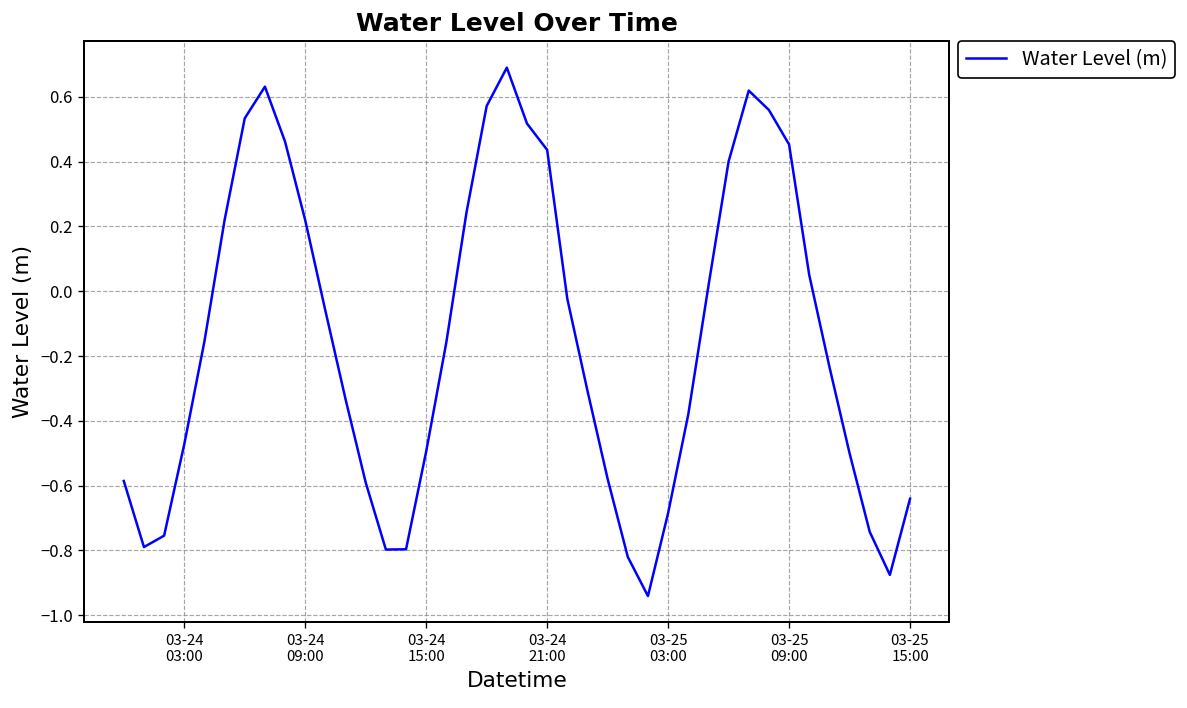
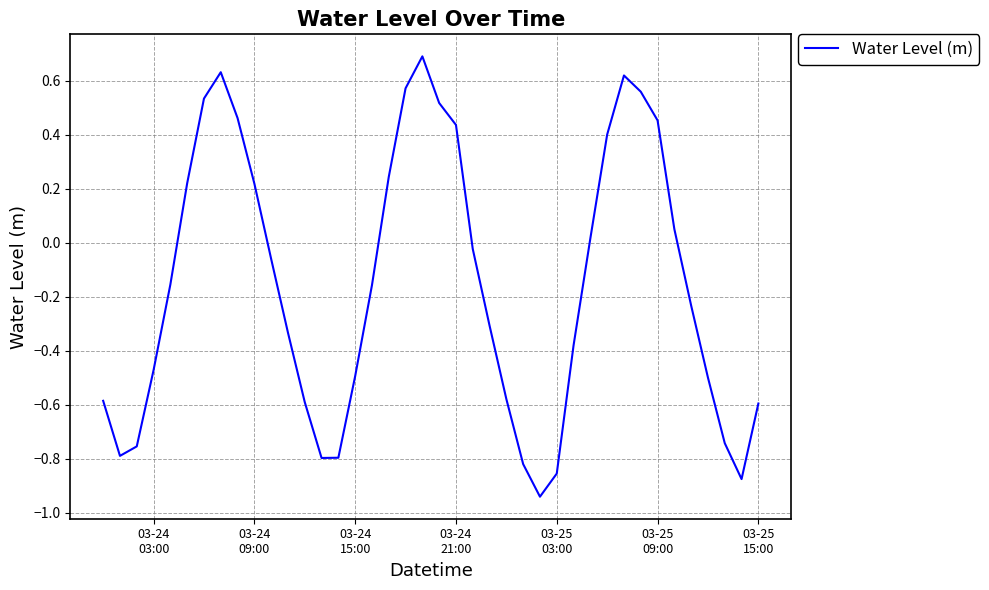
  {
    "03-24 03:00": -0.47,
    "03-24 09:00": 0.22,
    "03-24 15:00": -0.49,
    "03-24 21:00": 0.44,
-   "03-25 03:00": -0.68,
+   "03-25 03:00": -0.86,
    "03-25 09:00": 0.45,
-   "03-25 15:00": -0.64
+   "03-25 15:00": -0.60
  }
